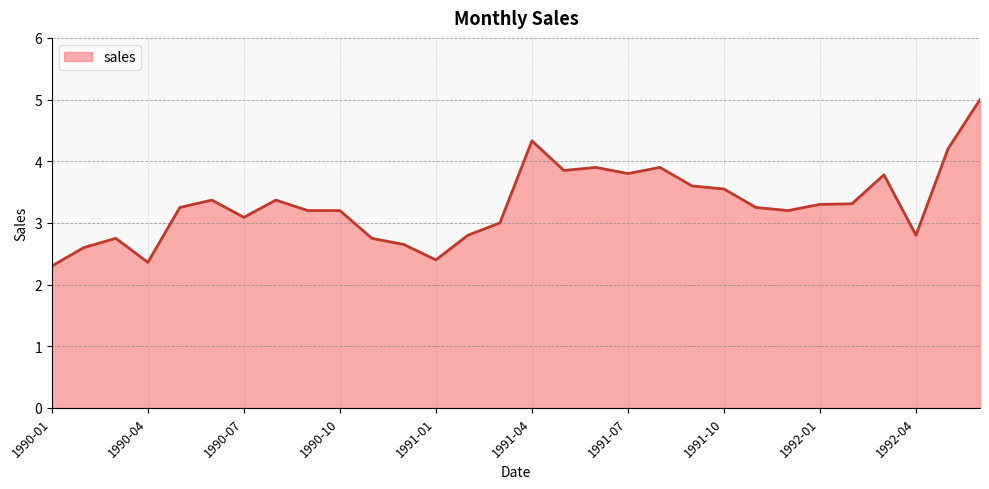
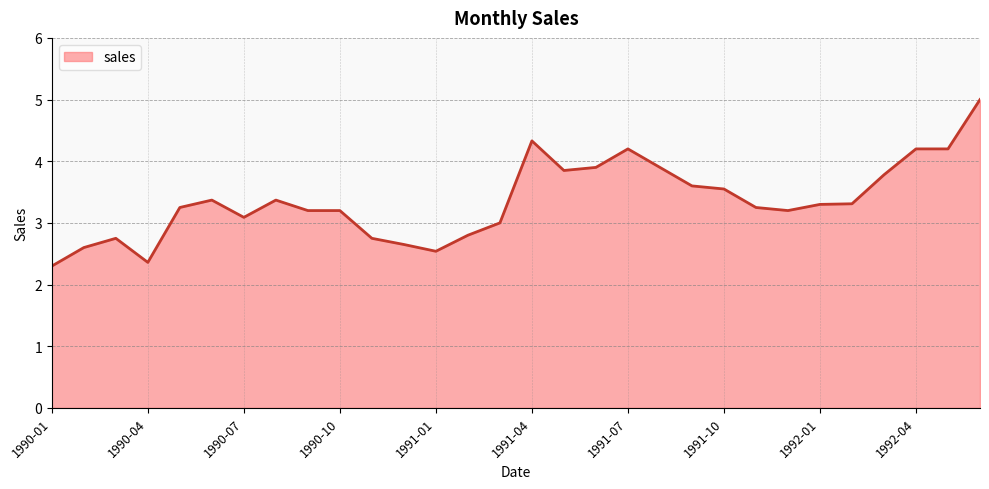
  {
    "1990-01": 2.3,
    "1990-04": 2.4,
    "1990-07": 3.1,
    "1990-10": 3.2,
-   "1991-01": 2.4,
+   "1991-01": 2.5,
    "1991-04": 4.3,
-   "1991-07": 3.8,
+   "1991-07": 4.2,
    "1991-10": 3.6,
    "1992-01": 3.3,
-   "1992-04": 2.8
+   "1992-04": 4.2
  }
